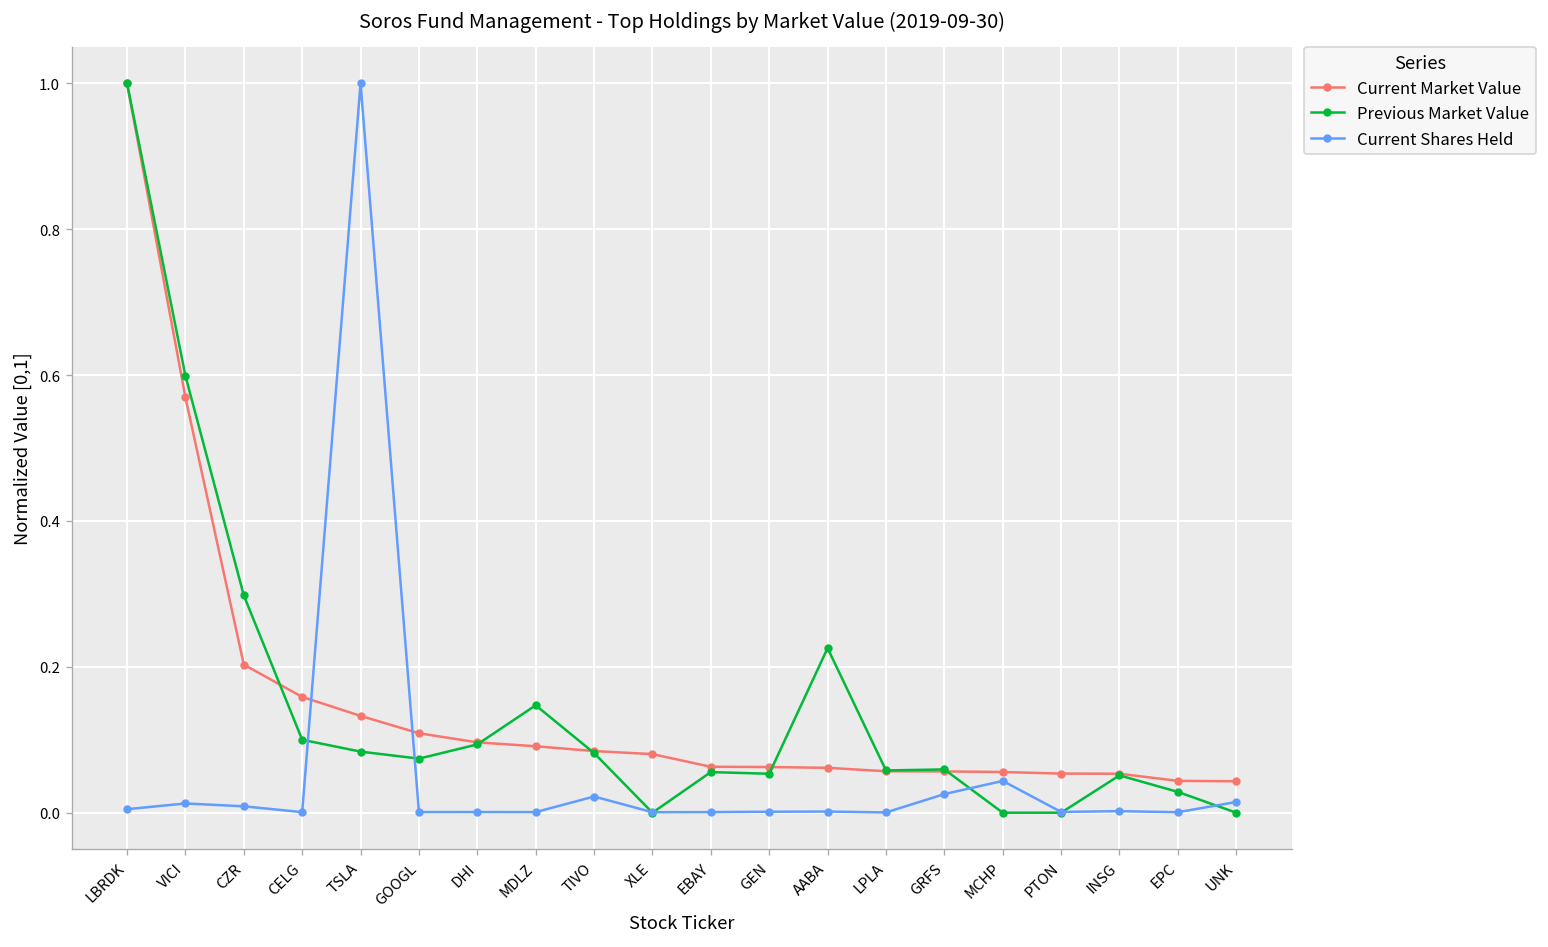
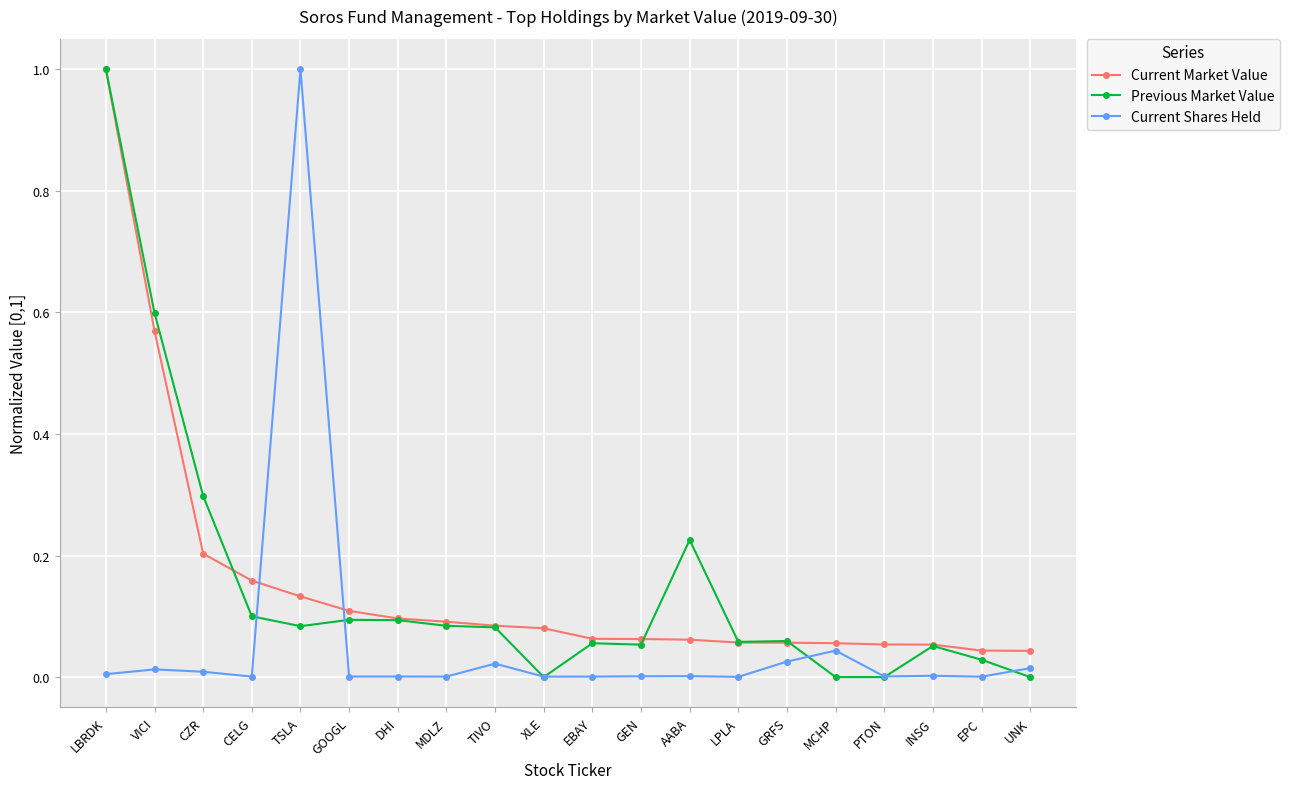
  {
    "Current Market Value": {
      "VICI": 0.57,
      "CZR": 0.20,
      "CELG": 0.16,
      "TSLA": 0.13,
      "GOOGL": 0.11,
      "MDLZ": 0.09,
      "XLE": 0.08,
      "EBAY": 0.06,
      "GEN": 0.06,
      "AABA": 0.06,
      "MCHP": 0.06,
      "PTON": 0.05,
      "EPC": 0.04,
      "UNK": 0.04
    },
    "Previous Market Value": {
      "VICI": 0.60,
      "CZR": 0.30,
      "CELG": 0.10,
      "TSLA": 0.08,
-     "GOOGL": 0.07,
-     "MDLZ": 0.15,
+     "GOOGL": 0.09,
+     "MDLZ": 0.08,
      "EBAY": 0.06,
      "GEN": 0.05,
      "AABA": 0.23,
      "MCHP": 0.00,
      "EPC": 0.03,
      "UNK": 0.00
    },
    "Current Shares Held": {
      "LBRDK": 0.00,
      "VICI": 0.01,
      "CZR": 0.01,
      "CELG": 0.00,
      "TSLA": 1.00,
      "GOOGL": 0.00,
      "DHI": 0.00,
      "MDLZ": 0.00,
      "TIVO": 0.02,
      "EBAY": 0.00,
      "GEN": 0.00,
      "AABA": 0.00,
      "LPLA": 0.00,
      "GRFS": 0.03,
      "MCHP": 0.04,
      "INSG": 0.00,
      "EPC": 0.00,
      "UNK": 0.01
    }
  }
